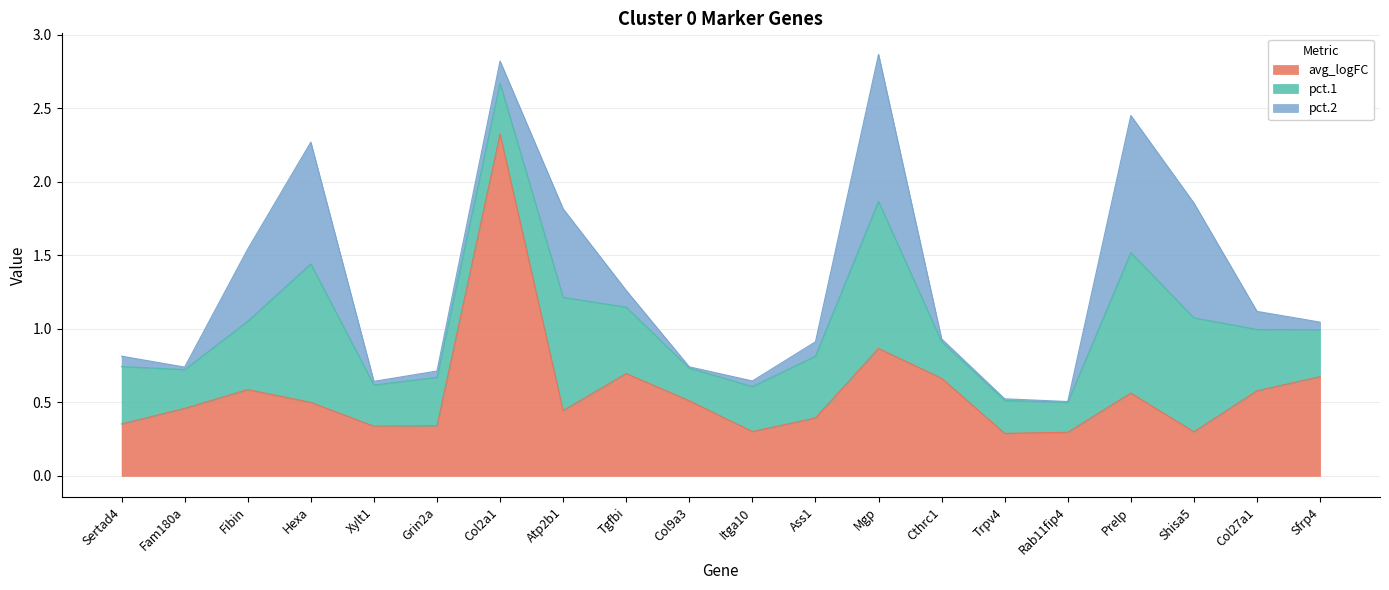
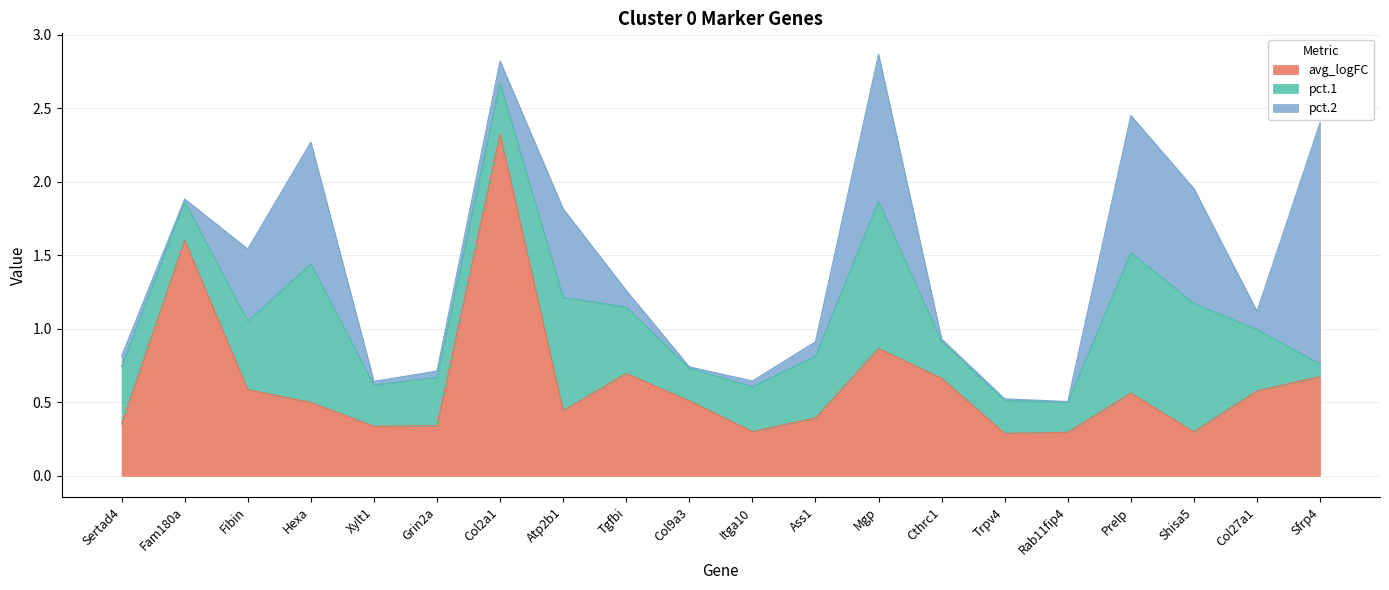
  {
    "avg_logFC": {
      "Sertad4": 0.35,
-     "Fam180a": 0.46,
+     "Fam180a": 1.60,
      "Fibin": 0.59,
      "Hexa": 0.50,
      "Xylt1": 0.34,
      "Grin2a": 0.34,
      "Col2a1": 2.33,
      "Atp2b1": 0.44,
      "Tgfbi": 0.70,
      "Col9a3": 0.51,
      "Itga10": 0.30,
      "Ass1": 0.39,
      "Mgp": 0.87,
      "Cthrc1": 0.66,
      "Trpv4": 0.29,
      "Rab11fip4": 0.30,
      "Prelp": 0.56,
      "Shisa5": 0.30,
      "Col27a1": 0.58,
      "Sfrp4": 0.67
    },
    "pct.1": {
      "Sertad4": 0.39,
      "Fibin": 0.46,
      "Hexa": 0.94,
      "Xylt1": 0.28,
      "Grin2a": 0.33,
      "Col2a1": 0.35,
      "Atp2b1": 0.77,
      "Tgfbi": 0.45,
      "Itga10": 0.31,
      "Ass1": 0.42,
      "Mgp": 1.00,
      "Cthrc1": 0.25,
      "Prelp": 0.96,
-     "Shisa5": 0.78,
+     "Shisa5": 0.87,
      "Col27a1": 0.42,
-     "Sfrp4": 0.32
+     "Sfrp4": 0.08
    },
    "pct.2": {
      "Sertad4": 0.07,
      "Fibin": 0.49,
      "Hexa": 0.83,
      "Xylt1": 0.03,
      "Grin2a": 0.04,
      "Col2a1": 0.15,
      "Atp2b1": 0.60,
      "Tgfbi": 0.11,
      "Itga10": 0.04,
      "Ass1": 0.10,
      "Mgp": 1.00,
      "Cthrc1": 0.02,
      "Prelp": 0.93,
      "Shisa5": 0.78,
      "Col27a1": 0.12,
-     "Sfrp4": 0.05
+     "Sfrp4": 1.64
    }
  }
